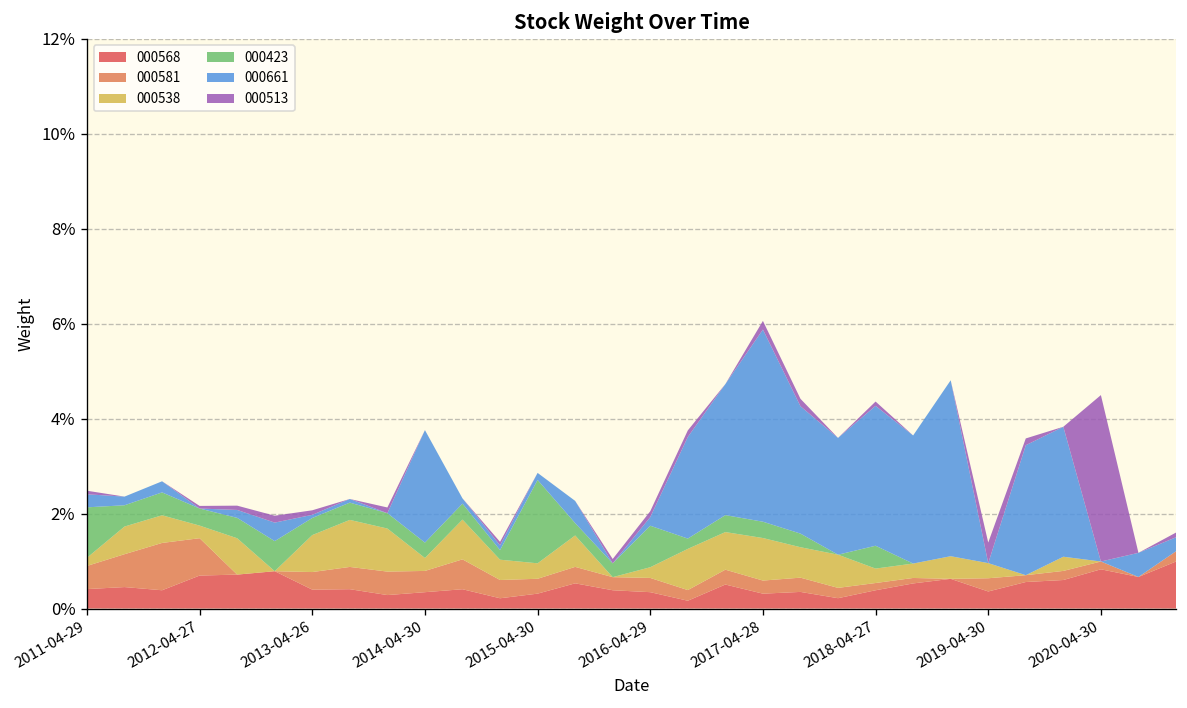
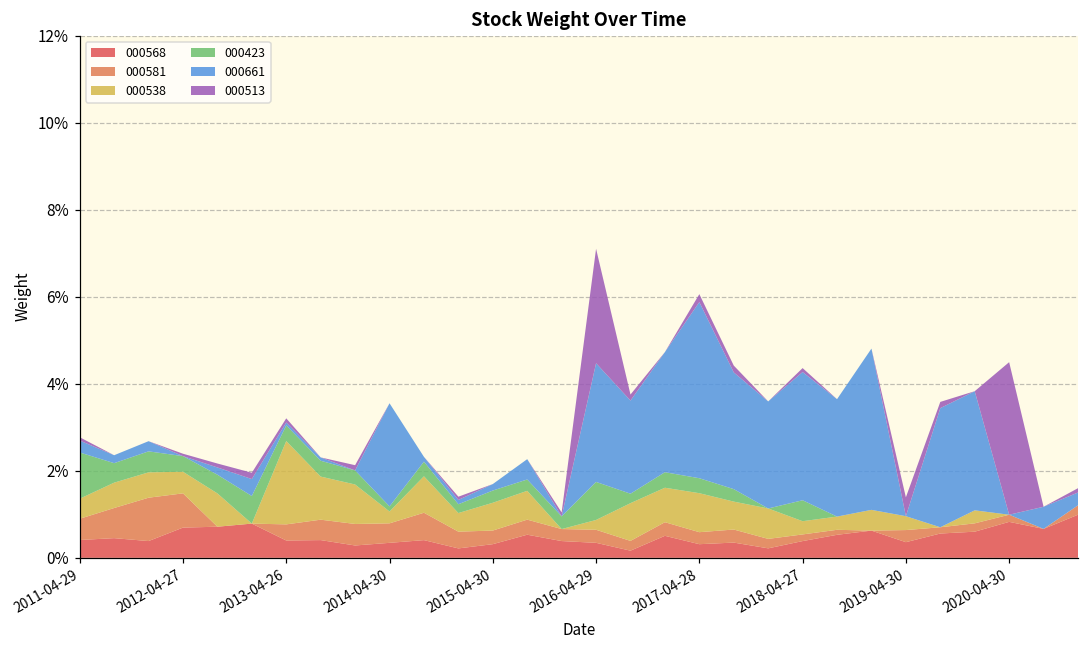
  {
    "000538": {
-     "2011-04-29": "0.2%",
-     "2012-04-27": "0.3%",
-     "2013-04-26": "0.8%",
+     "2011-04-29": "0.5%",
+     "2012-04-27": "0.5%",
+     "2013-04-26": "1.9%",
      "2014-04-30": "0.3%",
-     "2015-04-30": "0.3%",
+     "2015-04-30": "0.6%",
      "2016-04-29": "0.2%",
      "2017-04-28": "0.9%",
      "2018-04-27": "0.3%"
    },
    "000423": {
      "2011-04-29": "1.1%",
      "2013-04-26": "0.4%",
-     "2014-04-30": "0.3%",
-     "2015-04-30": "1.8%",
+     "2014-04-30": "0.1%",
+     "2015-04-30": "0.3%",
      "2016-04-29": "0.9%",
      "2017-04-28": "0.3%",
      "2018-04-27": "0.5%"
    },
    "000661": {
      "2011-04-29": "0.3%",
      "2013-04-26": "0.1%",
-     "2016-04-29": "0.2%",
+     "2016-04-29": "2.7%",
      "2017-04-28": "4.0%",
      "2018-04-27": "2.9%"
    },
    "000513": {
      "2011-04-29": "0.1%",
      "2013-04-26": "0.1%",
-     "2016-04-29": "0.1%",
+     "2016-04-29": "2.6%",
      "2017-04-28": "0.2%",
      "2018-04-27": "0.1%",
      "2019-04-30": "0.4%",
      "2020-04-30": "3.5%"
    }
  }
